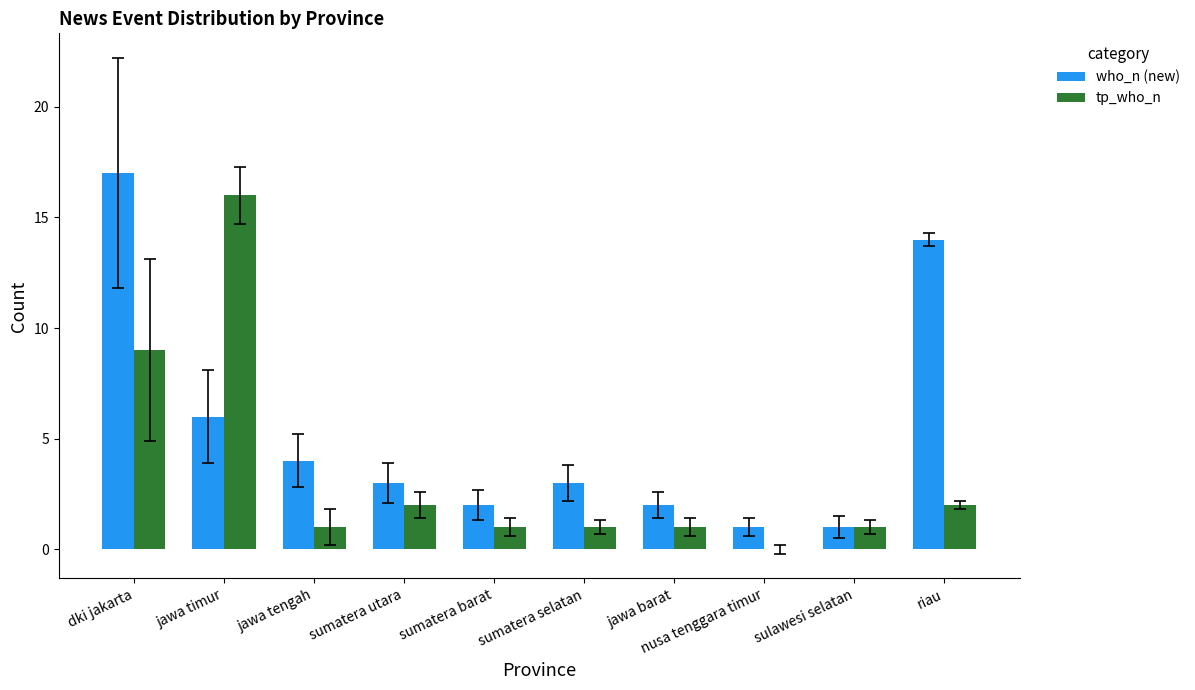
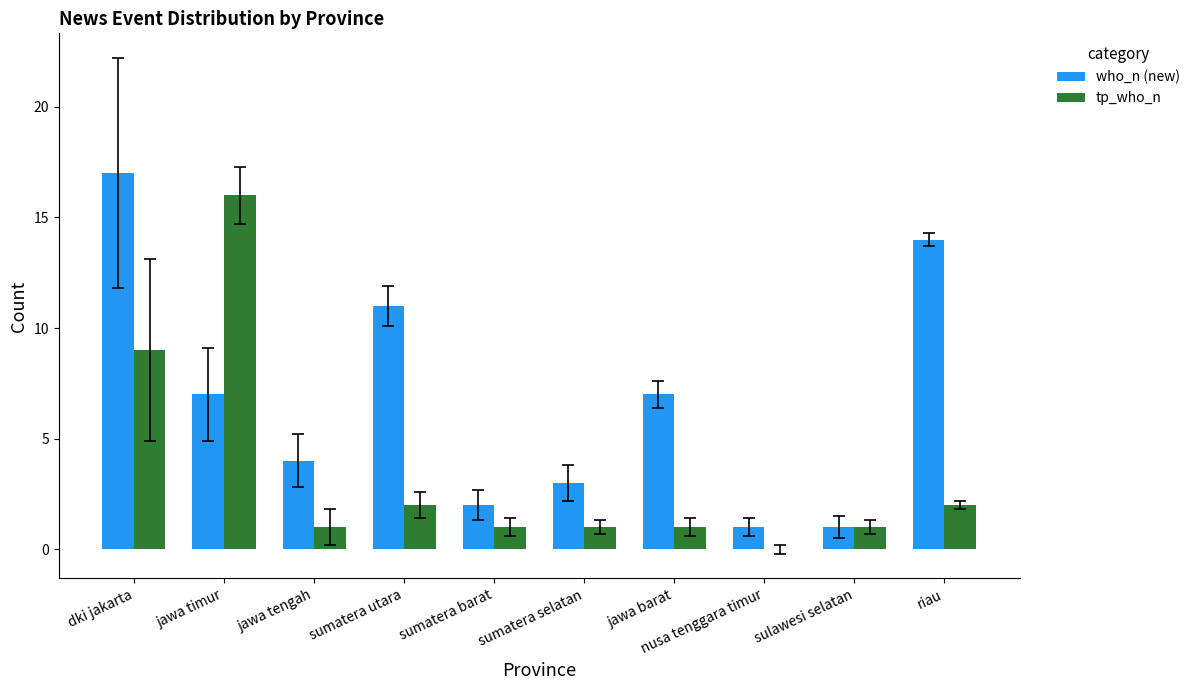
  {
    "who_n (new)": {
      "dki jakarta": 17,
-     "jawa timur": 6,
+     "jawa timur": 7,
      "jawa tengah": 4,
-     "sumatera utara": 3,
+     "sumatera utara": 11,
      "sumatera barat": 2,
      "sumatera selatan": 3,
-     "jawa barat": 2,
+     "jawa barat": 7,
      "nusa tenggara timur": 1,
      "sulawesi selatan": 1,
      "riau": 14
    },
    "tp_who_n": {
      "dki jakarta": 9,
      "jawa timur": 16,
      "jawa tengah": 1,
      "sumatera utara": 2,
      "sumatera barat": 1,
      "sumatera selatan": 1,
      "jawa barat": 1,
      "nusa tenggara timur": 0,
      "sulawesi selatan": 1,
      "riau": 2
    }
  }
